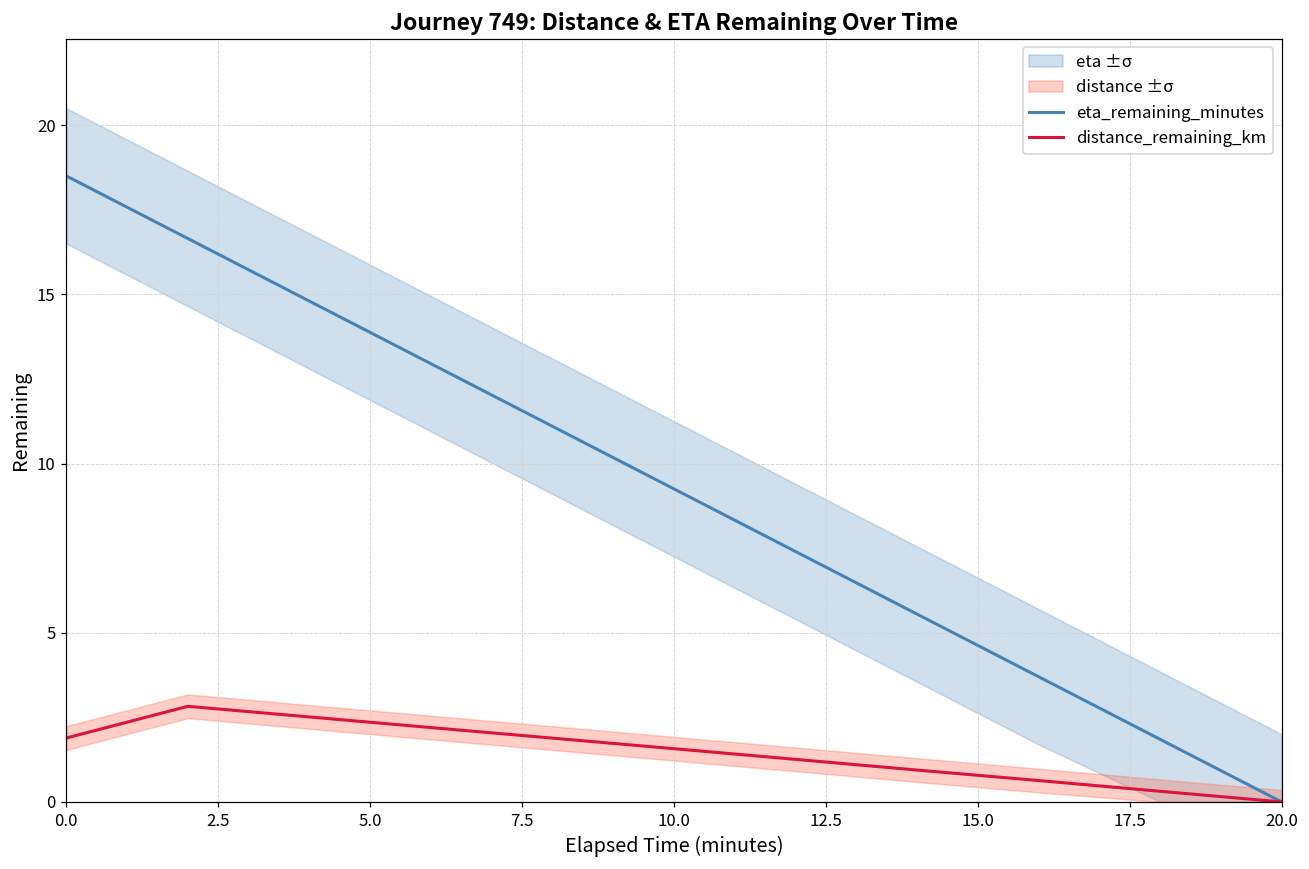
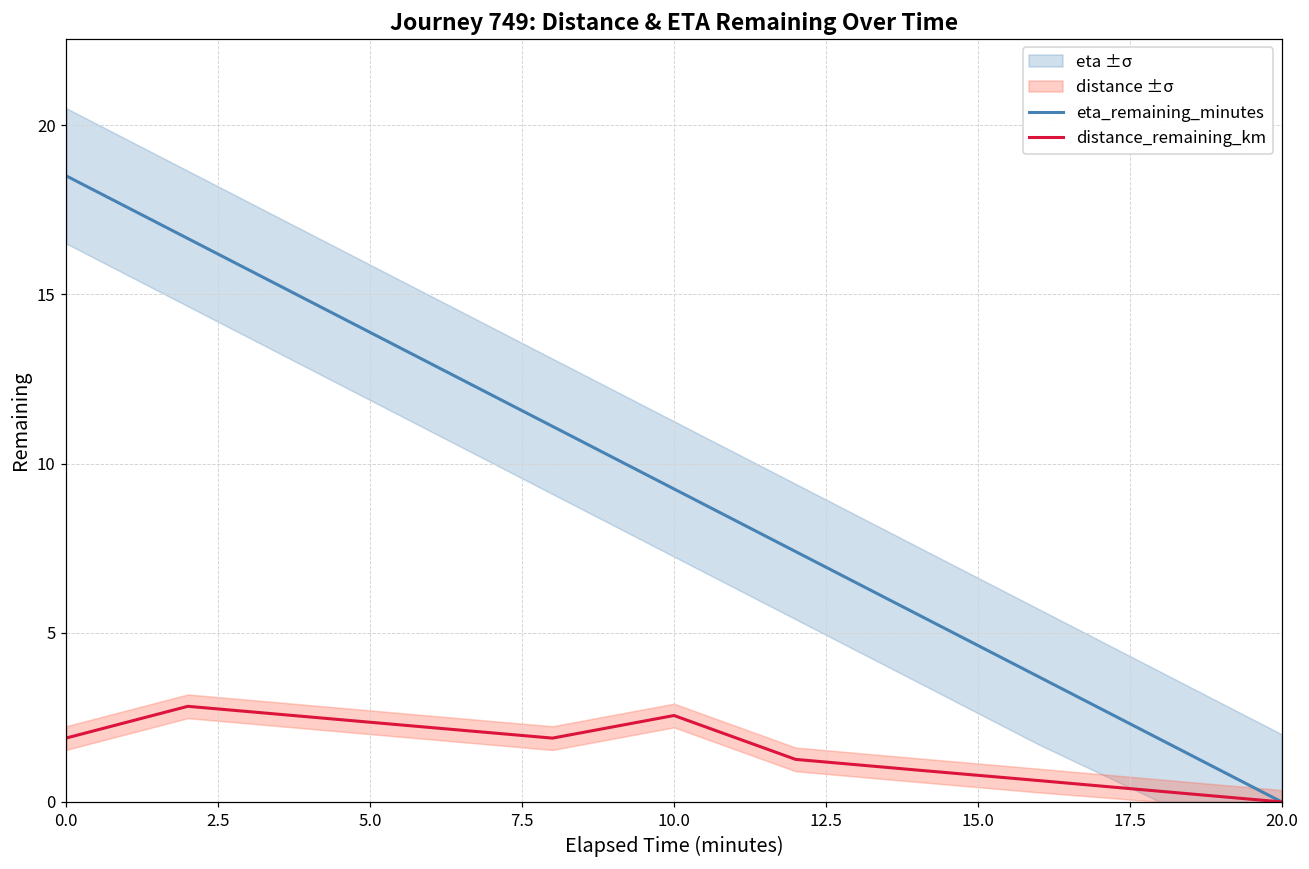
  {
    "distance_remaining_km": {
      "0.0": 1.9,
-     "10.0": 1.6
+     "10.0": 2.6
    },
    "distance ±σ": {
      "20.0": 0.4
    }
  }
